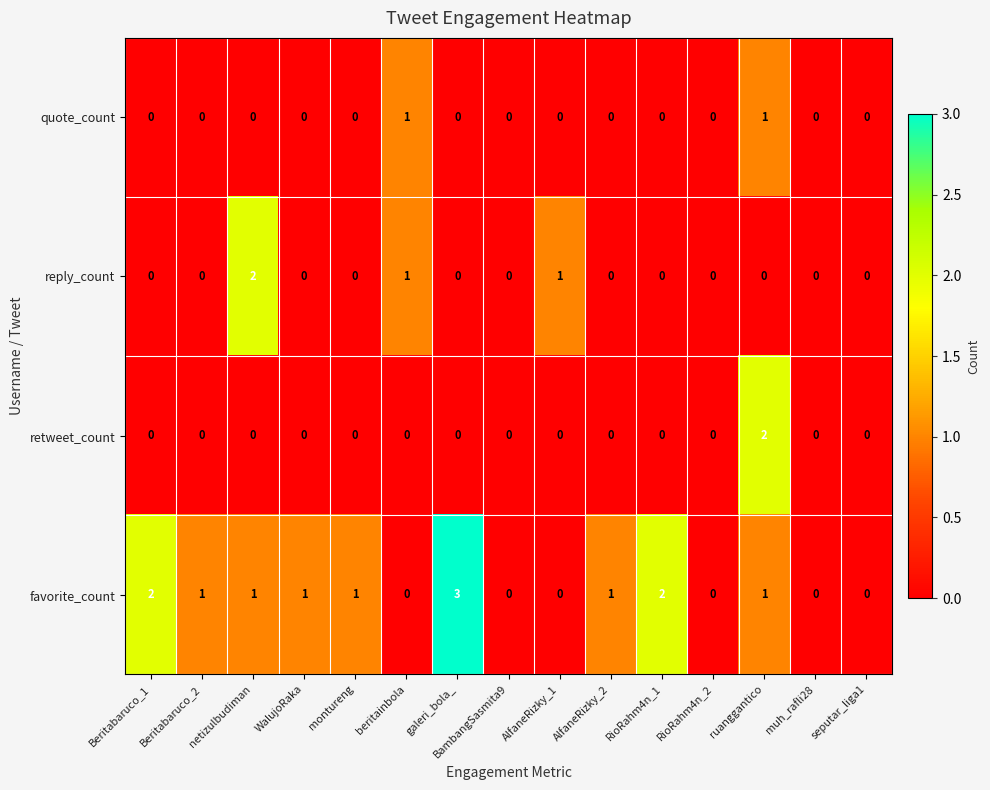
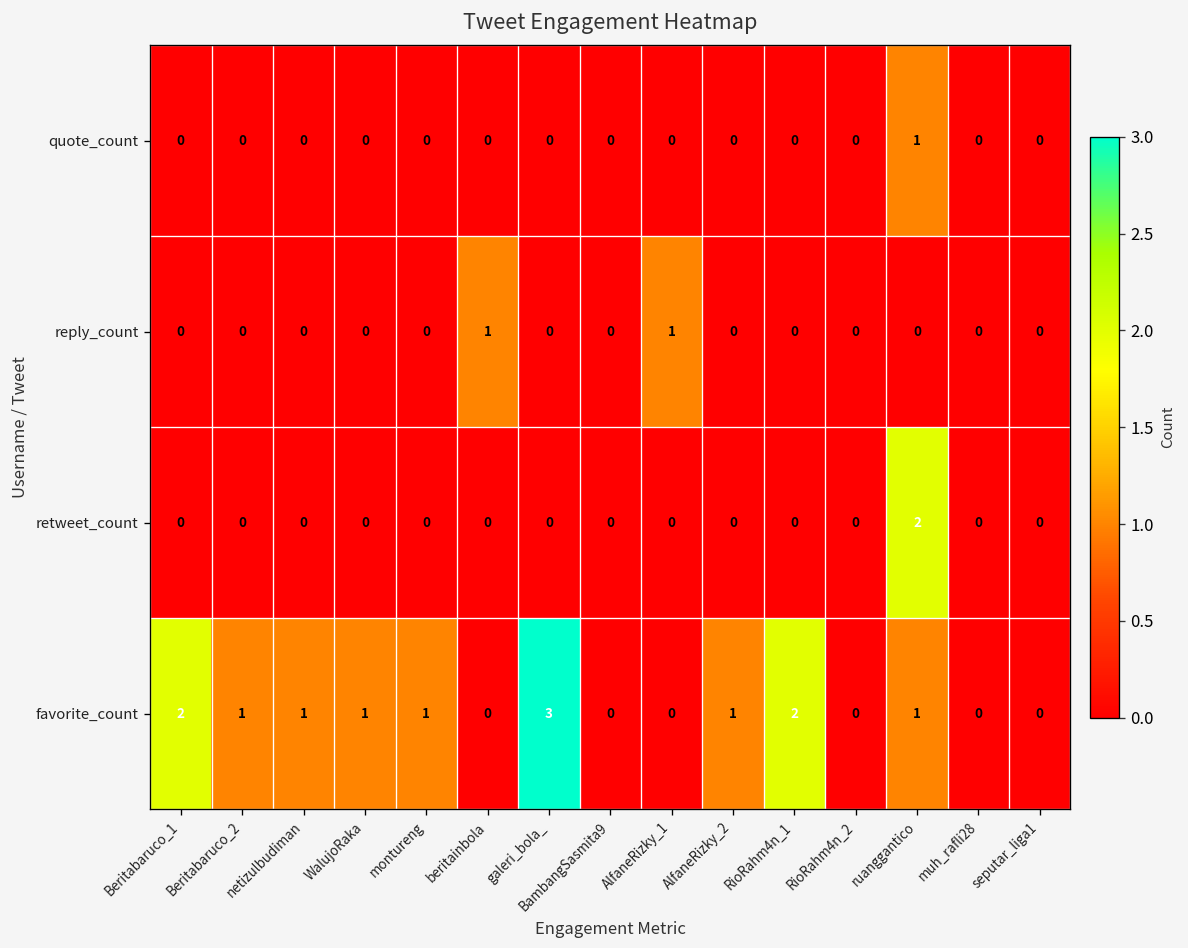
  {
    "quote_count": {
      "Beritabaruco_1": 0,
      "Beritabaruco_2": 0,
      "netizulbudiman": 0,
      "WalujoRaka": 0,
      "montureng": 0,
-     "beritainbola": 1,
+     "beritainbola": 0,
      "galeri_bola_": 0,
      "BambangSasmita9": 0,
      "AlfaneRizky_1": 0,
      "AlfaneRizky_2": 0,
      "RioRahm4n_1": 0,
      "RioRahm4n_2": 0,
      "ruanggantico": 1,
      "muh_rafli28": 0,
      "seputar_liga1": 0
    },
    "reply_count": {
      "Beritabaruco_1": 0,
      "Beritabaruco_2": 0,
-     "netizulbudiman": 2,
+     "netizulbudiman": 0,
      "WalujoRaka": 0,
      "montureng": 0,
      "beritainbola": 1,
      "galeri_bola_": 0,
      "BambangSasmita9": 0,
      "AlfaneRizky_1": 1,
      "AlfaneRizky_2": 0,
      "RioRahm4n_1": 0,
      "RioRahm4n_2": 0,
      "ruanggantico": 0,
      "muh_rafli28": 0,
      "seputar_liga1": 0
    },
    "retweet_count": {
      "Beritabaruco_1": 0,
      "Beritabaruco_2": 0,
      "netizulbudiman": 0,
      "WalujoRaka": 0,
      "montureng": 0,
      "beritainbola": 0,
      "galeri_bola_": 0,
      "BambangSasmita9": 0,
      "AlfaneRizky_1": 0,
      "AlfaneRizky_2": 0,
      "RioRahm4n_1": 0,
      "RioRahm4n_2": 0,
      "ruanggantico": 2,
      "muh_rafli28": 0,
      "seputar_liga1": 0
    },
    "favorite_count": {
      "Beritabaruco_1": 2,
      "Beritabaruco_2": 1,
      "netizulbudiman": 1,
      "WalujoRaka": 1,
      "montureng": 1,
      "beritainbola": 0,
      "galeri_bola_": 3,
      "BambangSasmita9": 0,
      "AlfaneRizky_1": 0,
      "AlfaneRizky_2": 1,
      "RioRahm4n_1": 2,
      "RioRahm4n_2": 0,
      "ruanggantico": 1,
      "muh_rafli28": 0,
      "seputar_liga1": 0
    }
  }
